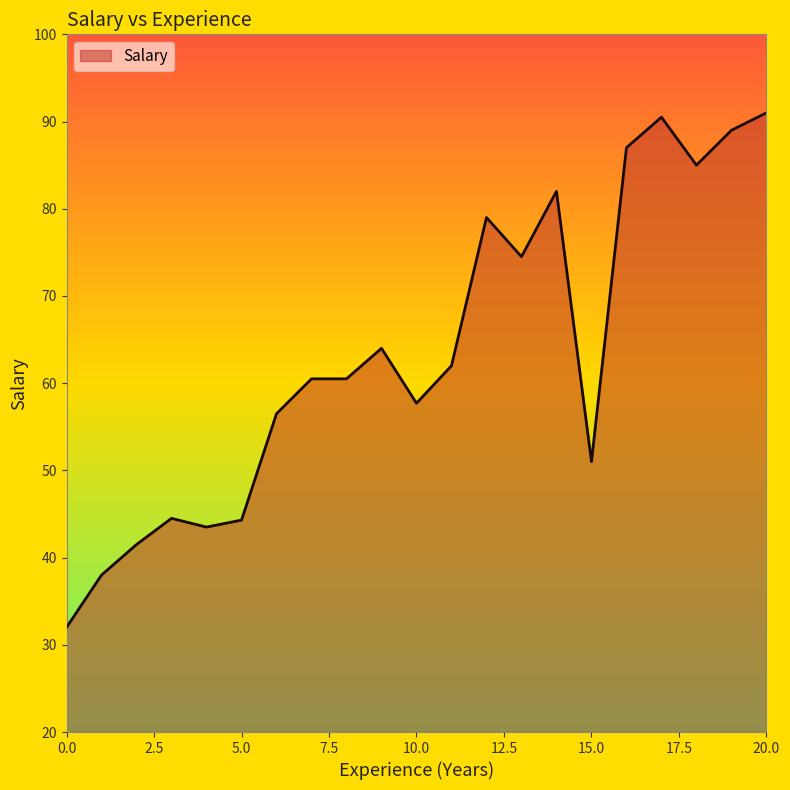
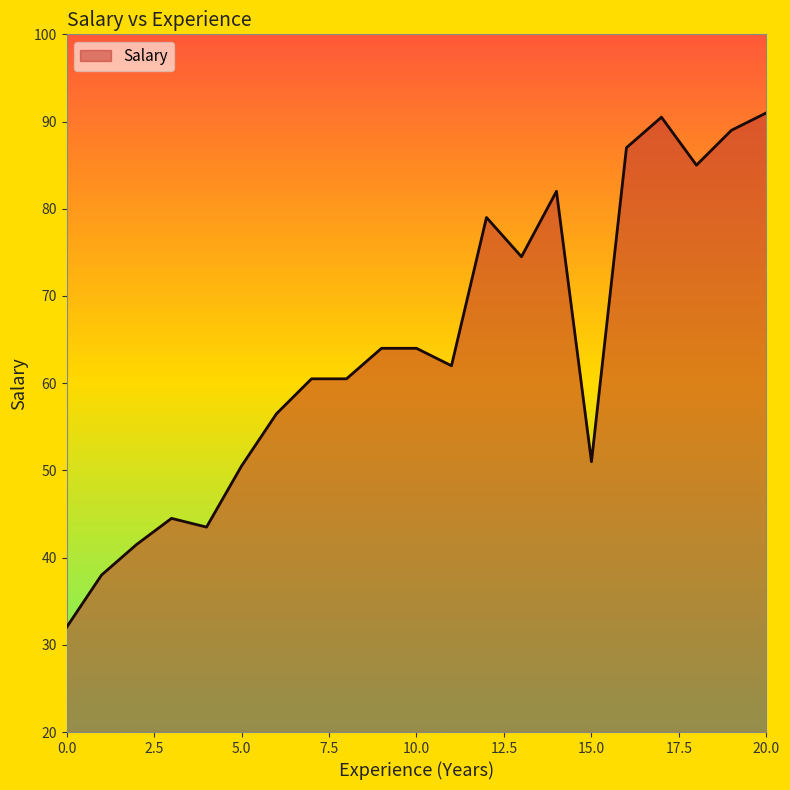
  {
    "0.0": 32,
-   "5.0": 44,
-   "10.0": 58,
+   "5.0": 51,
+   "10.0": 64,
    "15.0": 51,
    "20.0": 91
  }
